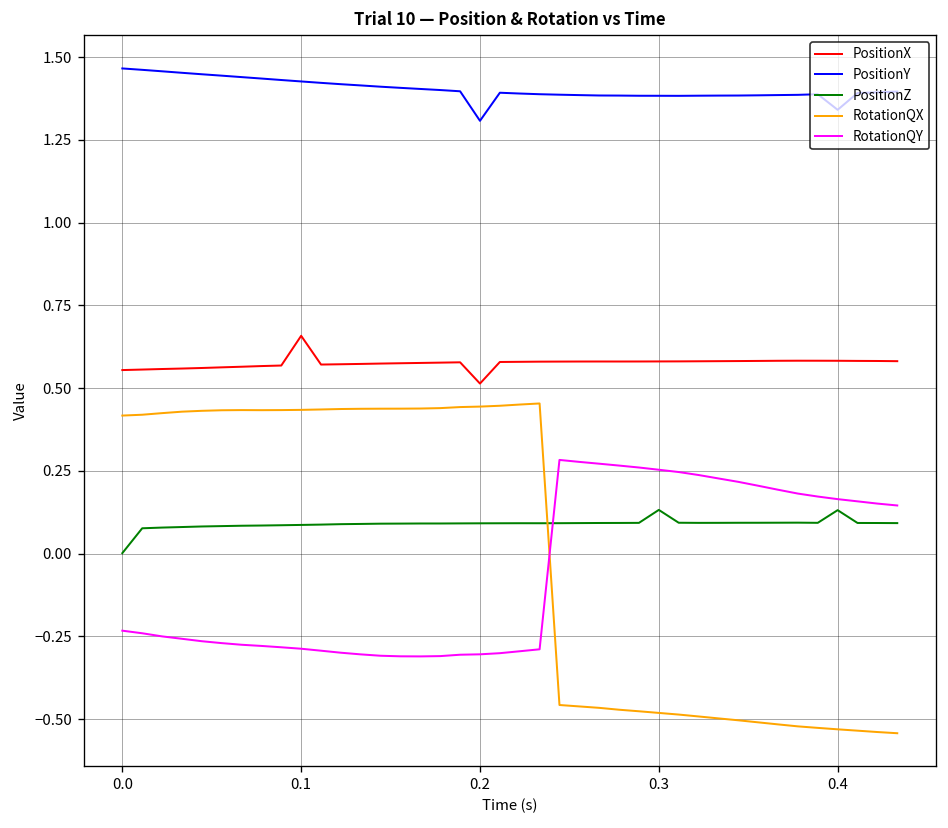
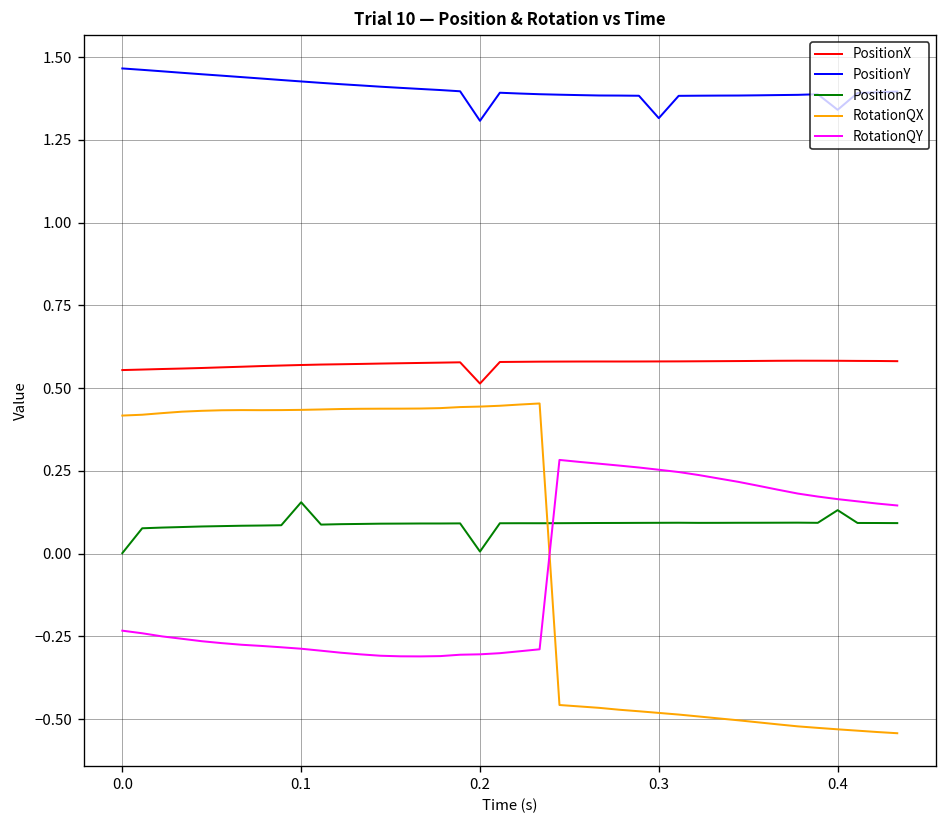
  {
    "PositionX": {
      "0.0": 0.55,
-     "0.1": 0.66,
+     "0.1": 0.57,
      "0.2": 0.51,
      "0.3": 0.58,
      "0.4": 0.58
    },
    "PositionY": {
      "0.0": 1.47,
      "0.1": 1.43,
      "0.2": 1.31,
-     "0.3": 1.38
+     "0.3": 1.32
    },
    "PositionZ": {
      "0.0": 0.00,
-     "0.1": 0.09,
-     "0.2": 0.09,
-     "0.3": 0.13,
+     "0.1": 0.16,
+     "0.2": 0.01,
+     "0.3": 0.09,
      "0.4": 0.13
    },
    "RotationQX": {
      "0.0": 0.42,
      "0.1": 0.43,
      "0.2": 0.44,
      "0.3": -0.48,
      "0.4": -0.53
    },
    "RotationQY": {
      "0.0": -0.23,
      "0.1": -0.29,
      "0.2": -0.30,
      "0.3": 0.25,
      "0.4": 0.16
    }
  }
